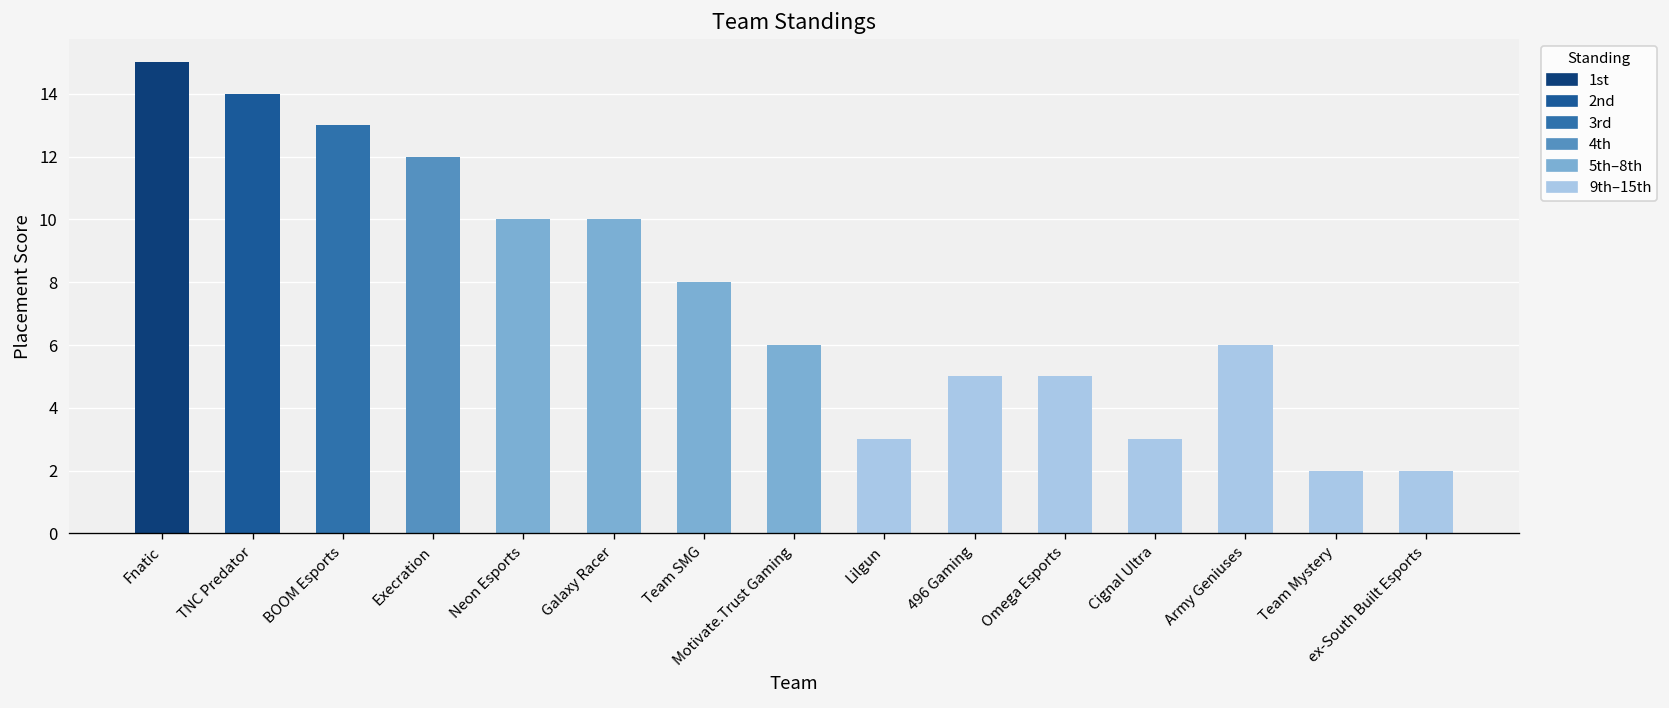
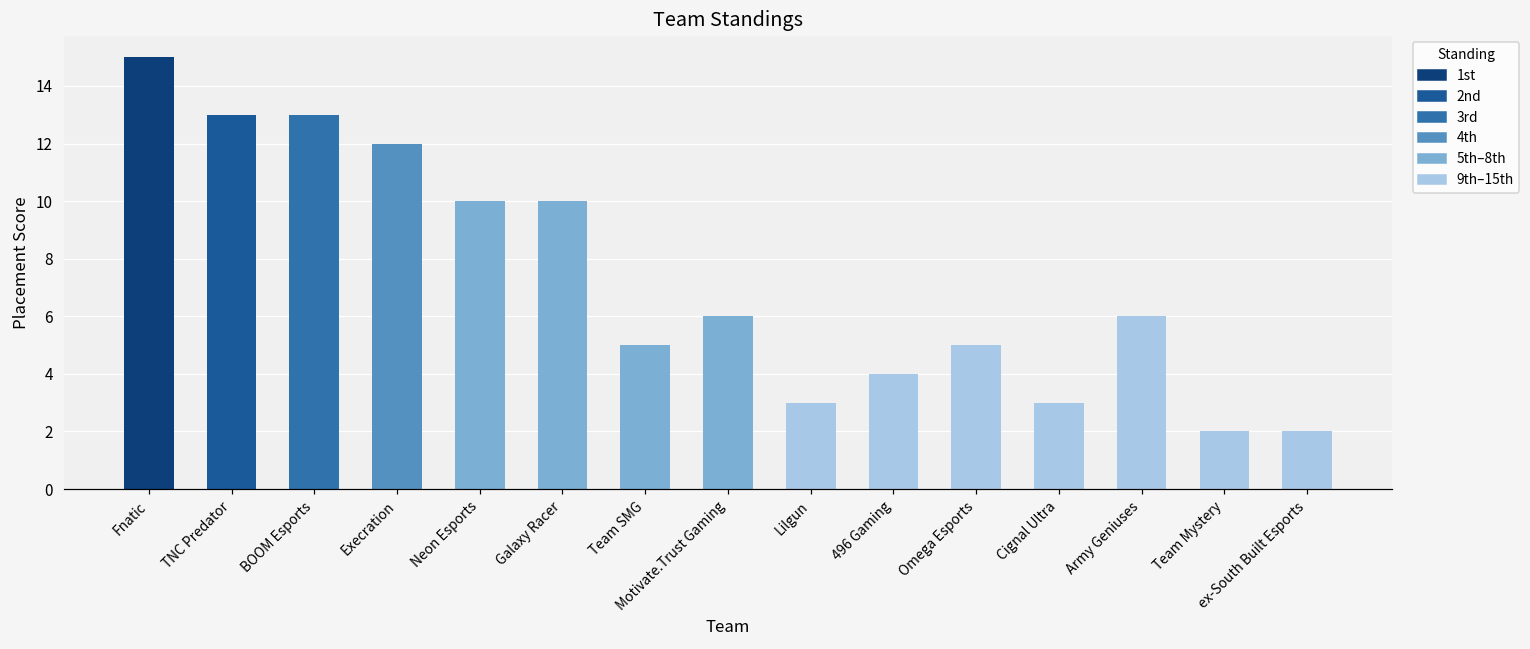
  {
    "Fnatic": 15,
-   "TNC Predator": 14,
+   "TNC Predator": 13,
    "BOOM Esports": 13,
    "Execration": 12,
    "Neon Esports": 10,
    "Galaxy Racer": 10,
-   "Team SMG": 8,
+   "Team SMG": 5,
    "Motivate.Trust Gaming": 6,
    "Lilgun": 3,
-   "496 Gaming": 5,
+   "496 Gaming": 4,
    "Omega Esports": 5,
    "Cignal Ultra": 3,
    "Army Geniuses": 6,
    "Team Mystery": 2,
    "ex-South Built Esports": 2
  }
